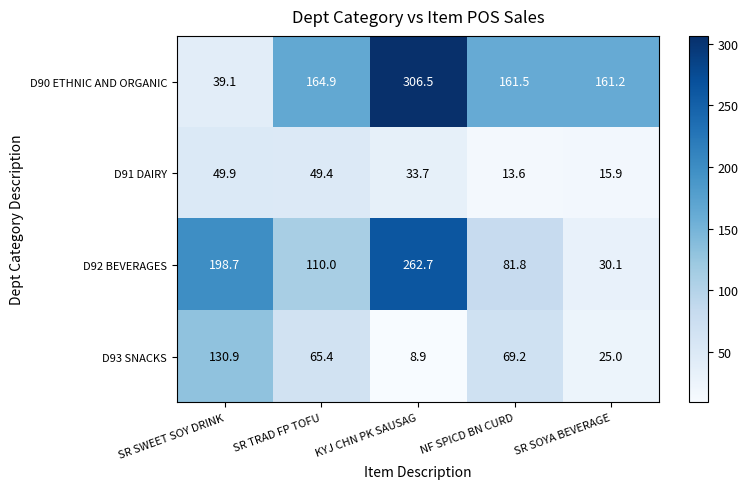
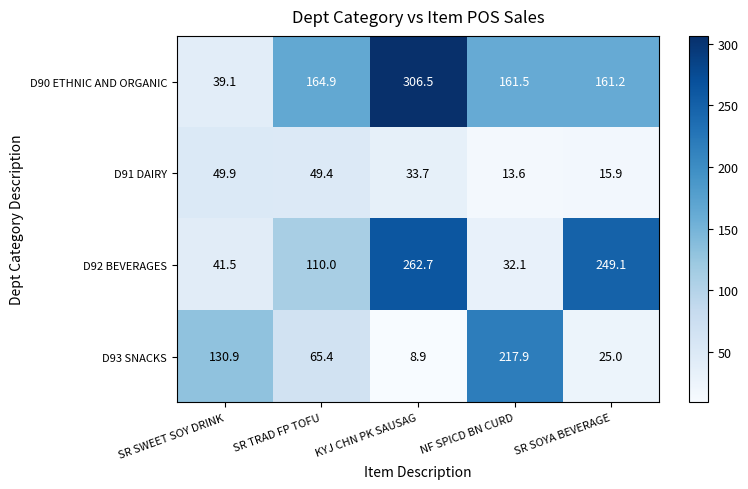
  {
    "D90 ETHNIC AND ORGANIC": {
      "SR SWEET SOY DRINK": 39.1,
      "SR TRAD FP TOFU": 164.9,
      "KYJ CHN PK SAUSAG": 306.5,
      "NF SPICD BN CURD": 161.5,
      "SR SOYA BEVERAGE": 161.2
    },
    "D91 DAIRY": {
      "SR SWEET SOY DRINK": 49.9,
      "SR TRAD FP TOFU": 49.4,
      "KYJ CHN PK SAUSAG": 33.7,
      "NF SPICD BN CURD": 13.6,
      "SR SOYA BEVERAGE": 15.9
    },
    "D92 BEVERAGES": {
-     "SR SWEET SOY DRINK": 198.7,
+     "SR SWEET SOY DRINK": 41.5,
      "SR TRAD FP TOFU": 110.0,
      "KYJ CHN PK SAUSAG": 262.7,
-     "NF SPICD BN CURD": 81.8,
-     "SR SOYA BEVERAGE": 30.1
+     "NF SPICD BN CURD": 32.1,
+     "SR SOYA BEVERAGE": 249.1
    },
    "D93 SNACKS": {
      "SR SWEET SOY DRINK": 130.9,
      "SR TRAD FP TOFU": 65.4,
      "KYJ CHN PK SAUSAG": 8.9,
-     "NF SPICD BN CURD": 69.2,
+     "NF SPICD BN CURD": 217.9,
      "SR SOYA BEVERAGE": 25.0
    }
  }
